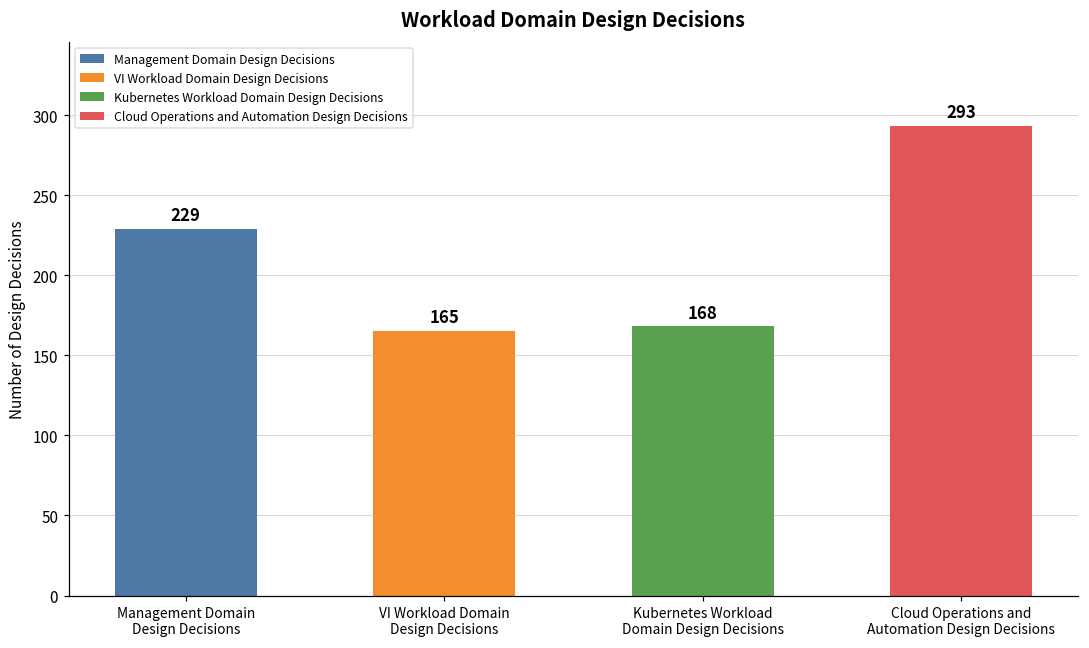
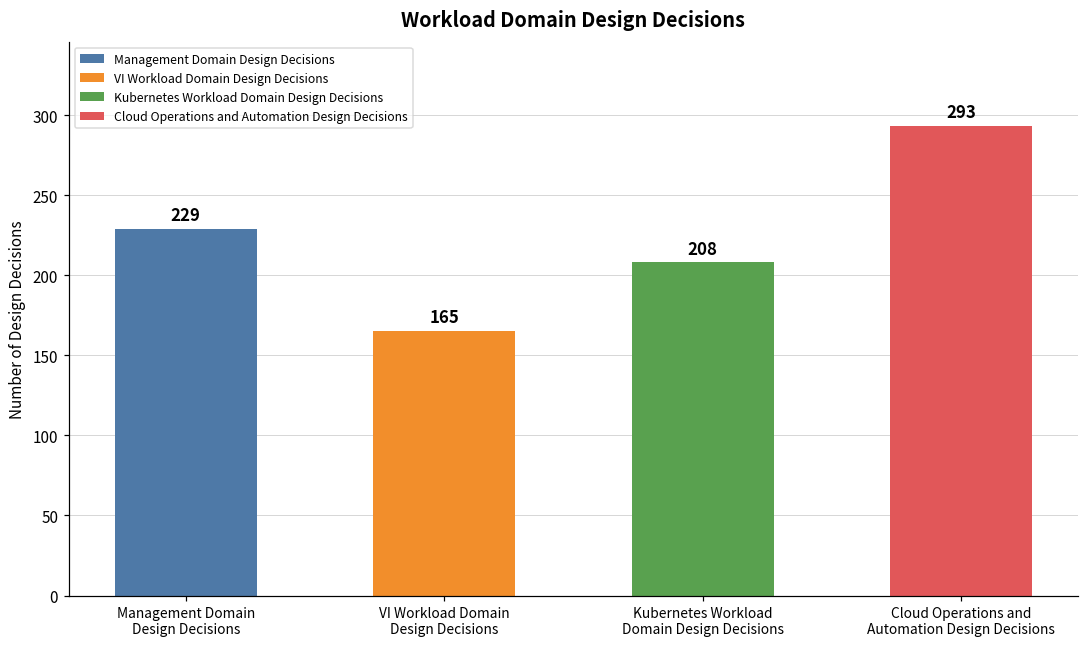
  {
    "Management Domain Design Decisions": 229,
    "VI Workload Domain Design Decisions": 165,
-   "Kubernetes Workload Domain Design Decisions": 168,
+   "Kubernetes Workload Domain Design Decisions": 208,
    "Cloud Operations and Automation Design Decisions": 293
  }
